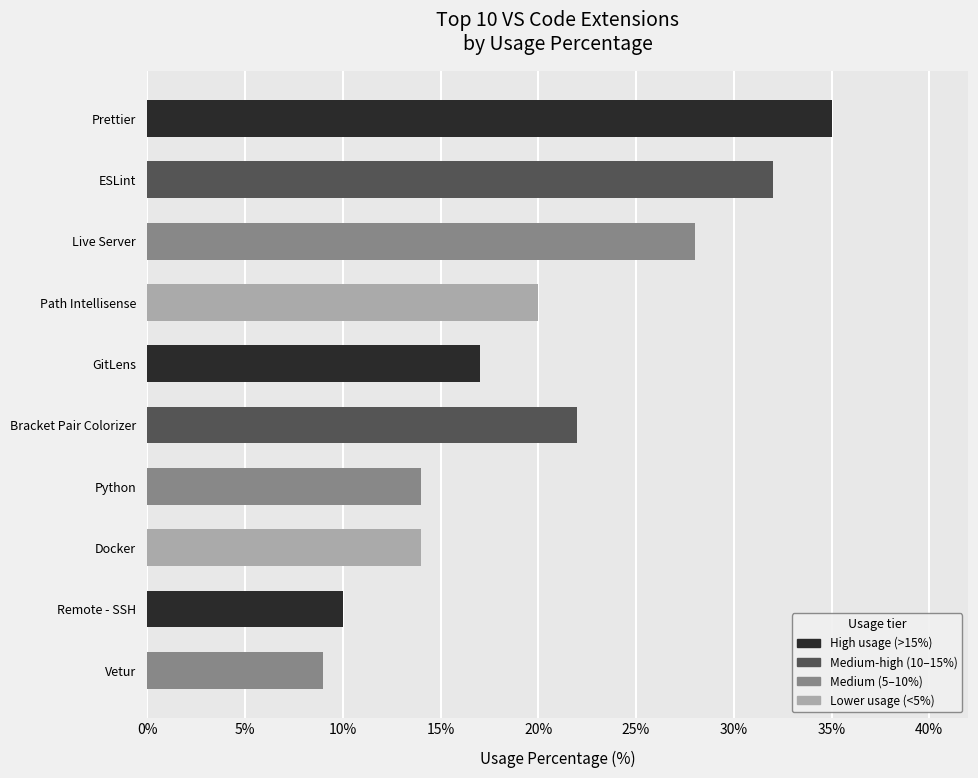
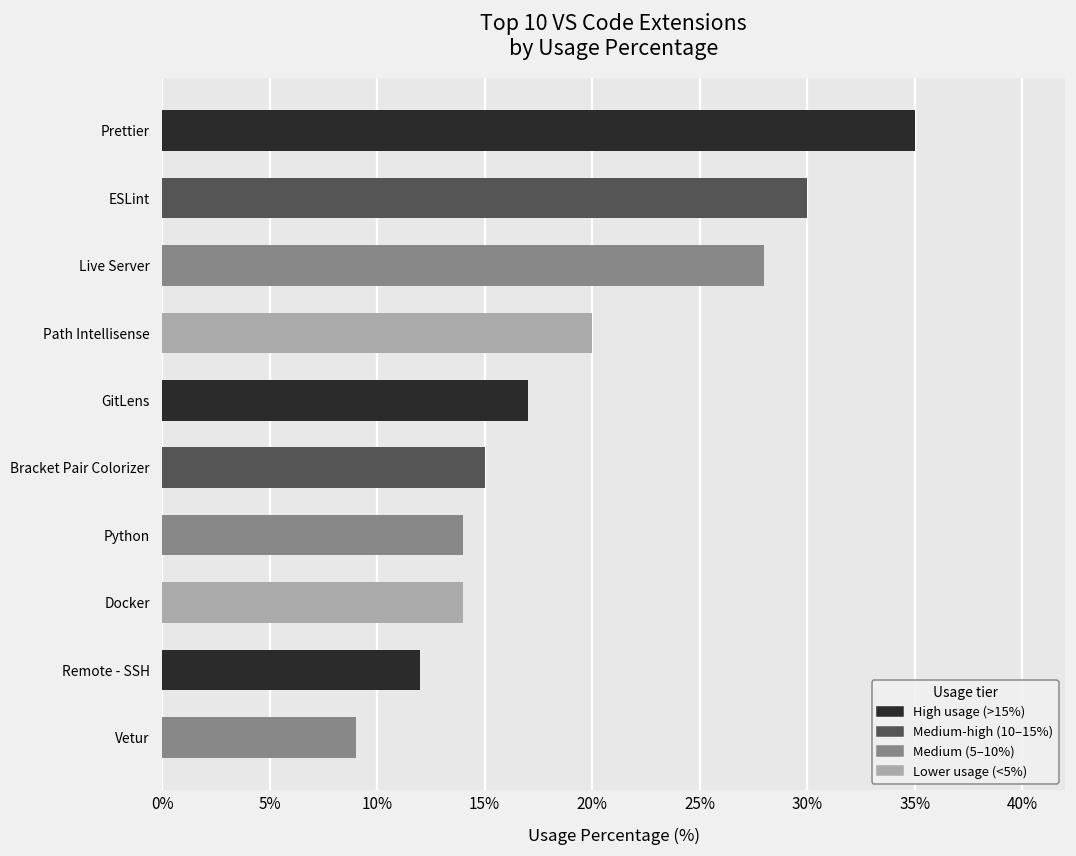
  {
    "Prettier": "35%",
-   "ESLint": "32%",
+   "ESLint": "30%",
    "Live Server": "28%",
    "Path Intellisense": "20%",
    "GitLens": "17%",
-   "Bracket Pair Colorizer": "22%",
+   "Bracket Pair Colorizer": "15%",
    "Python": "14%",
    "Docker": "14%",
-   "Remote - SSH": "10%",
+   "Remote - SSH": "12%",
    "Vetur": "9%"
  }
